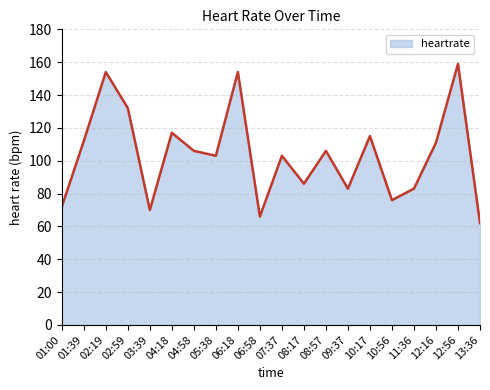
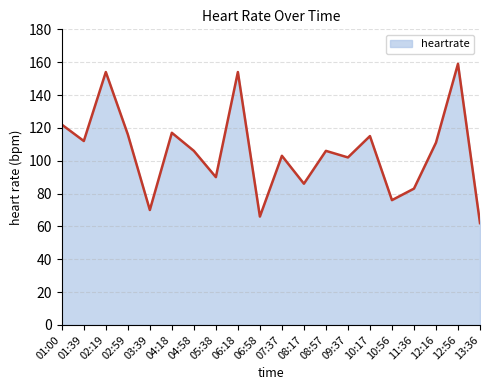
  {
-   "01:00": 72,
+   "01:00": 122,
    "01:39": 112,
    "02:19": 154,
-   "02:59": 132,
+   "02:59": 116,
    "03:39": 70,
    "04:18": 117,
    "04:58": 106,
-   "05:38": 103,
+   "05:38": 90,
    "06:18": 154,
    "06:58": 66,
    "07:37": 103,
    "08:17": 86,
    "08:57": 106,
-   "09:37": 83,
+   "09:37": 102,
    "10:17": 115,
    "10:56": 76,
    "11:36": 83,
    "12:16": 111,
    "12:56": 159,
    "13:36": 62
  }
